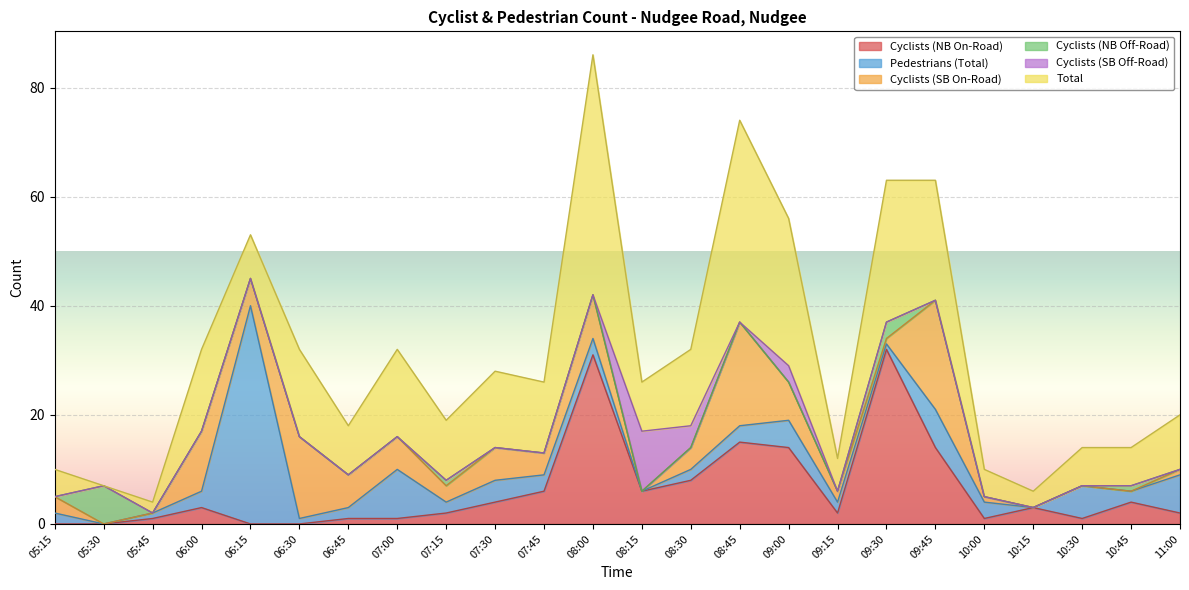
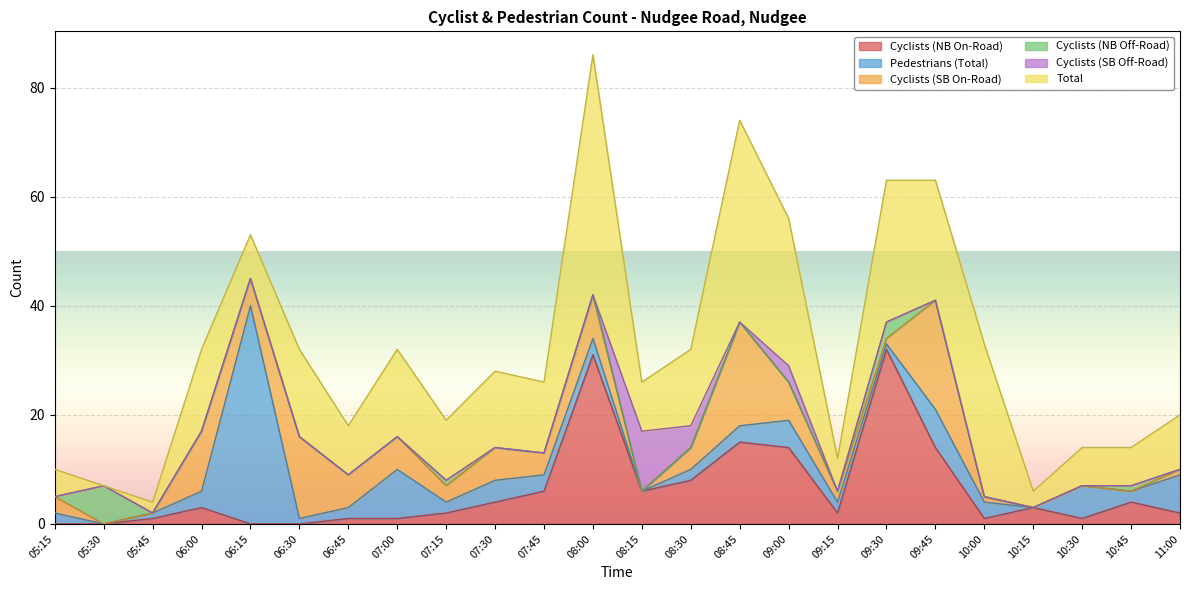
  {
    "Cyclists (NB On-Road)": {
      "05:15": 0,
      "05:45": 1,
      "06:00": 3,
      "06:15": 0,
      "06:30": 0,
      "06:45": 1,
      "07:00": 1,
      "07:15": 2,
      "07:30": 4,
      "07:45": 6,
      "08:00": 31,
      "08:30": 8,
      "08:45": 15,
      "09:00": 14,
      "09:15": 2,
      "09:30": 32,
      "09:45": 14,
      "10:00": 1,
      "10:30": 1,
      "10:45": 4,
      "11:00": 2
    },
    "Pedestrians (Total)": {
      "05:15": 2,
      "06:00": 3,
      "06:15": 40,
      "06:30": 1,
      "06:45": 2,
      "07:00": 9,
      "07:15": 2,
      "07:30": 4,
      "07:45": 3,
      "08:00": 3,
      "08:30": 2,
      "08:45": 3,
      "09:00": 5,
      "09:15": 2,
      "09:30": 1,
      "09:45": 7,
      "10:00": 3,
      "11:00": 7
    },
    "Cyclists (SB On-Road)": {
      "07:15": 3,
      "09:30": 1
    },
    "Cyclists (SB Off-Road)": {
      "08:15": 11,
      "08:30": 4,
      "09:00": 3
    },
    "Total": {
      "05:15": 5,
      "05:45": 2,
      "06:00": 15,
      "06:15": 8,
      "06:30": 16,
      "06:45": 9,
      "07:00": 16,
      "07:15": 11,
      "07:30": 14,
      "07:45": 13,
      "08:00": 44,
      "08:15": 9,
      "08:30": 14,
      "08:45": 37,
      "09:00": 27,
      "09:15": 6,
      "09:30": 26,
      "09:45": 22,
-     "10:00": 5,
+     "10:00": 28,
      "10:15": 3,
      "10:30": 7,
      "10:45": 7,
      "11:00": 10
    }
  }
